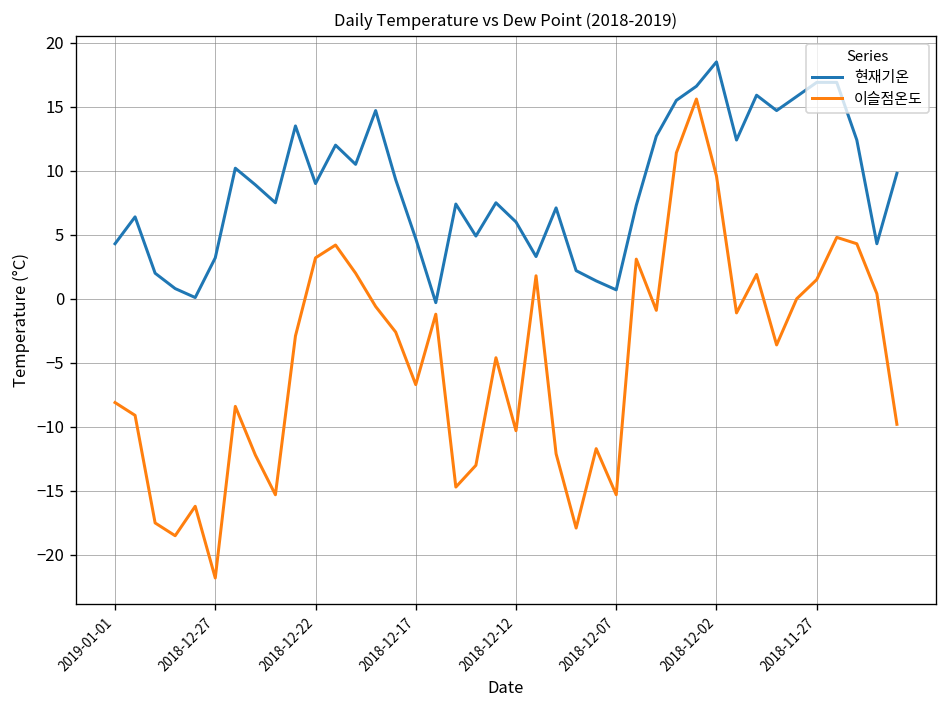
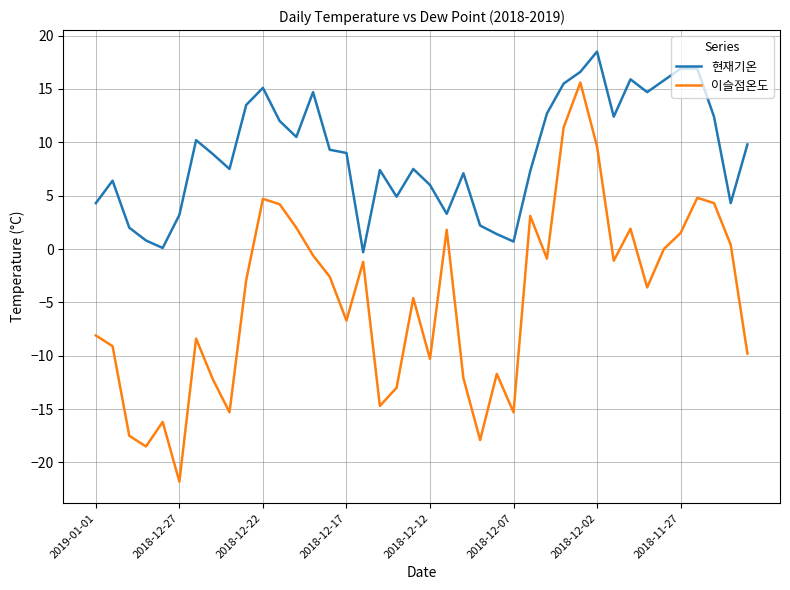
  {
    "현재기온": {
      "2019-01-01": 4.3,
      "2018-12-27": 3.2,
-     "2018-12-22": 9.0,
-     "2018-12-17": 4.7,
+     "2018-12-22": 15.1,
+     "2018-12-17": 9.0,
      "2018-12-12": 6.0,
      "2018-12-07": 0.7,
      "2018-12-02": 18.5
    },
    "이슬점온도": {
      "2019-01-01": -8.1,
      "2018-12-27": -21.8,
-     "2018-12-22": 3.2,
+     "2018-12-22": 4.7,
      "2018-12-17": -6.7,
      "2018-12-12": -10.3,
      "2018-12-07": -15.3,
      "2018-12-02": 9.6,
      "2018-11-27": 1.5
    }
  }
